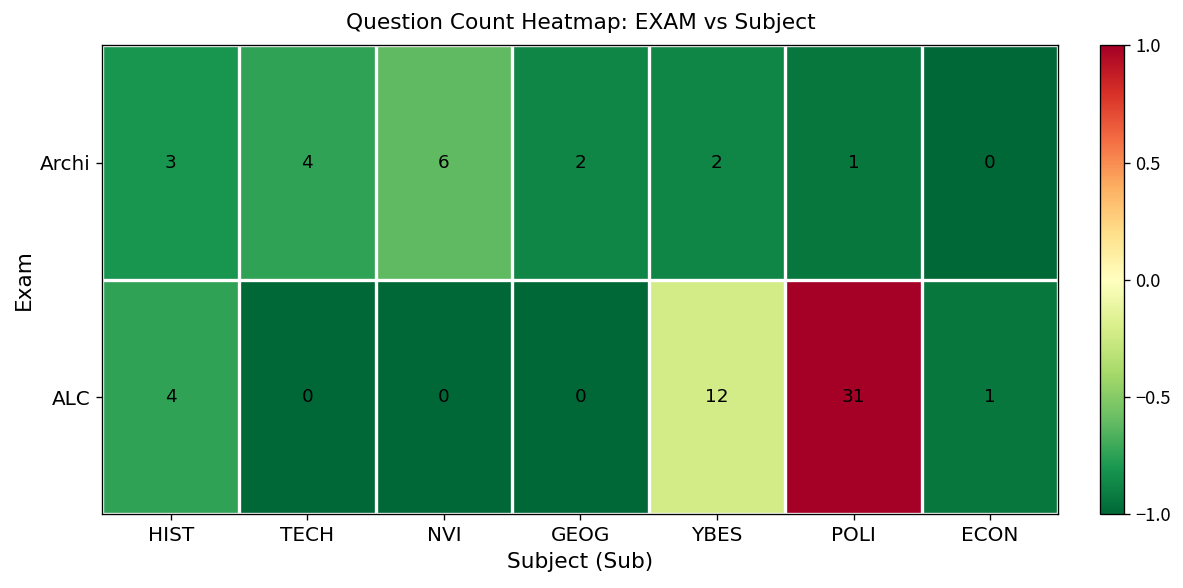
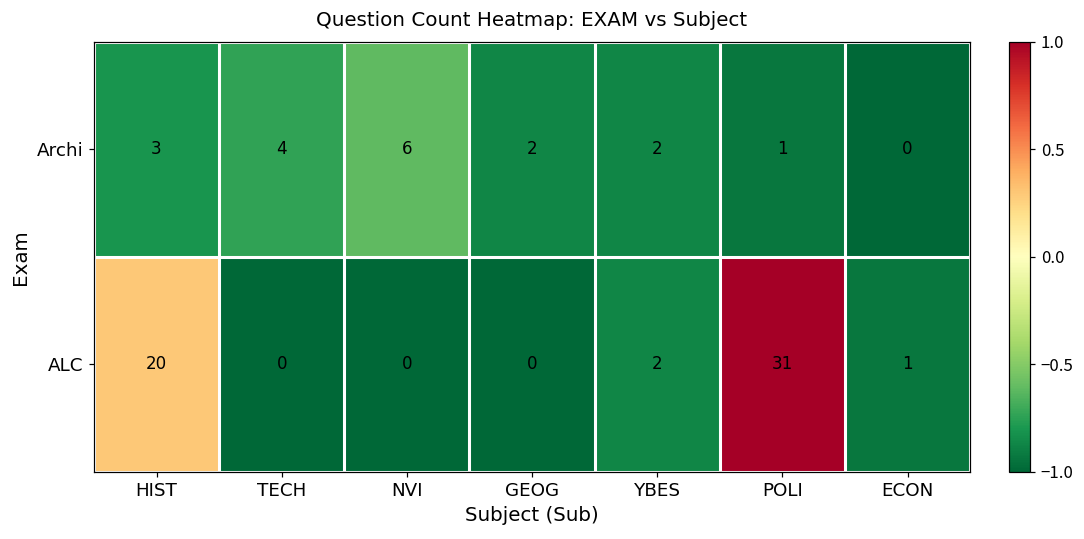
  {
    "Archi": {
      "HIST": 3,
      "TECH": 4,
      "NVI": 6,
      "GEOG": 2,
      "YBES": 2,
      "POLI": 1,
      "ECON": 0
    },
    "ALC": {
-     "HIST": 4,
+     "HIST": 20,
      "TECH": 0,
      "NVI": 0,
      "GEOG": 0,
-     "YBES": 12,
+     "YBES": 2,
      "POLI": 31,
      "ECON": 1
    }
  }
